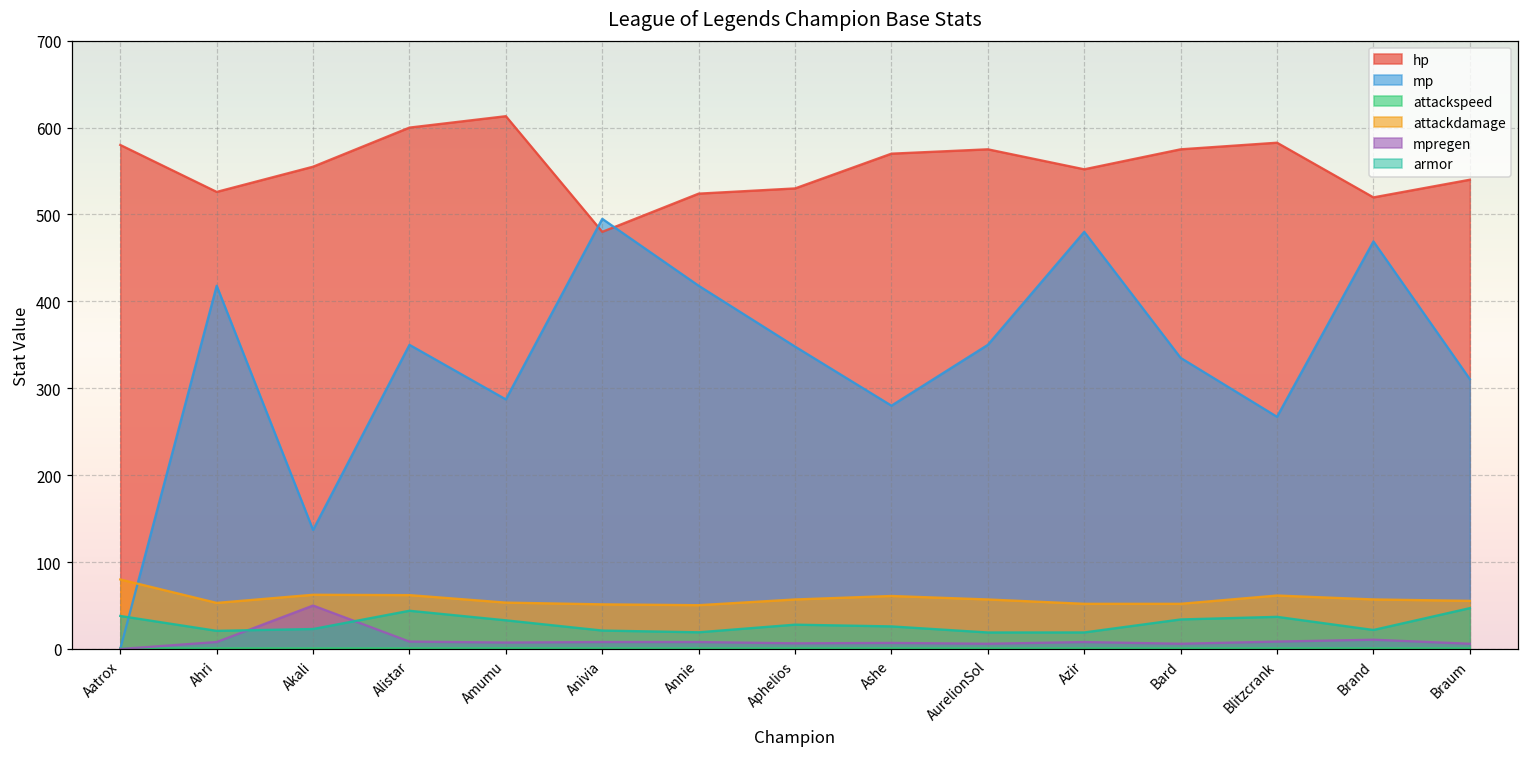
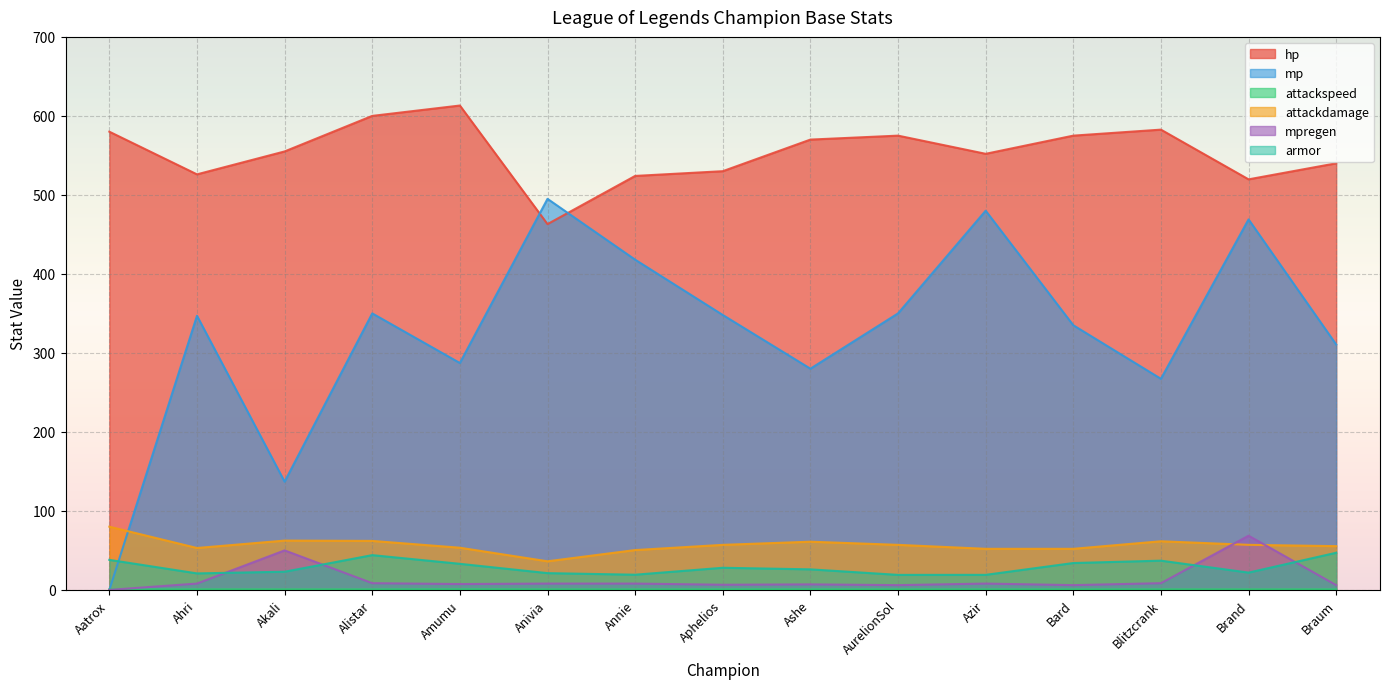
  {
    "hp": {
      "Aatrox": 580,
      "Ahri": 530,
      "Akali": 560,
      "Alistar": 600,
      "Amumu": 610,
-     "Anivia": 480,
+     "Anivia": 460,
      "Annie": 520,
      "Aphelios": 530,
      "Ashe": 570,
      "AurelionSol": 580,
      "Azir": 550,
      "Bard": 580,
      "Blitzcrank": 580,
      "Brand": 520,
      "Braum": 540
    },
    "mp": {
-     "Ahri": 420,
+     "Ahri": 350,
      "Akali": 140,
      "Alistar": 350,
      "Amumu": 290,
      "Anivia": 500,
      "Annie": 420,
      "Aphelios": 350,
      "Ashe": 280,
      "AurelionSol": 350,
      "Azir": 480,
      "Bard": 340,
      "Blitzcrank": 270,
      "Brand": 470,
      "Braum": 310
    },
    "attackdamage": {
      "Aatrox": 80,
      "Ahri": 50,
      "Akali": 60,
      "Alistar": 60,
      "Amumu": 50,
-     "Anivia": 50,
+     "Anivia": 40,
      "Annie": 50,
      "Aphelios": 60,
      "Ashe": 60,
      "AurelionSol": 60,
      "Azir": 50,
      "Bard": 50,
      "Blitzcrank": 60,
      "Brand": 60,
      "Braum": 60
    },
    "mpregen": {
      "Ahri": 10,
      "Akali": 50,
      "Alistar": 10,
      "Amumu": 10,
      "Anivia": 10,
      "Annie": 10,
      "Aphelios": 10,
      "Ashe": 10,
      "AurelionSol": 10,
      "Azir": 10,
      "Bard": 10,
      "Blitzcrank": 10,
-     "Brand": 10,
+     "Brand": 70,
      "Braum": 10
    }
  }
